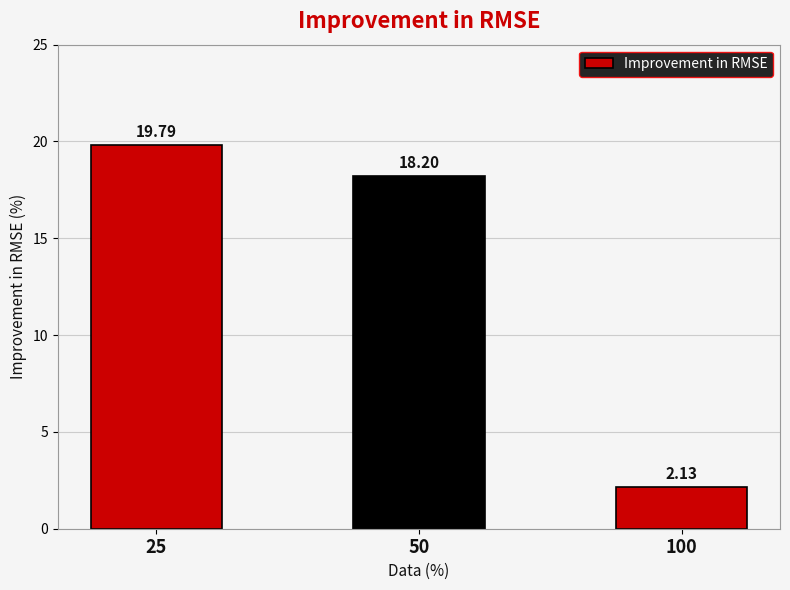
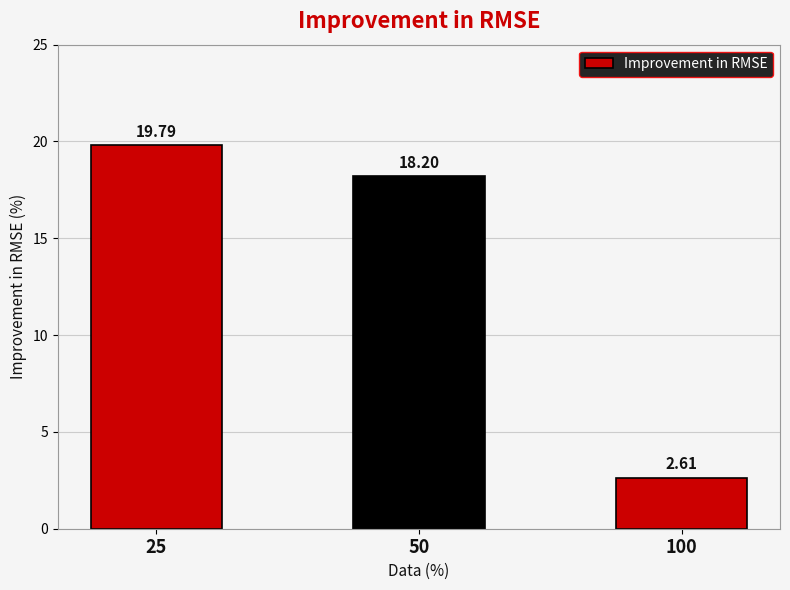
  {
    "25": 19.79,
    "50": 18.20,
-   "100": 2.13
+   "100": 2.61
  }
